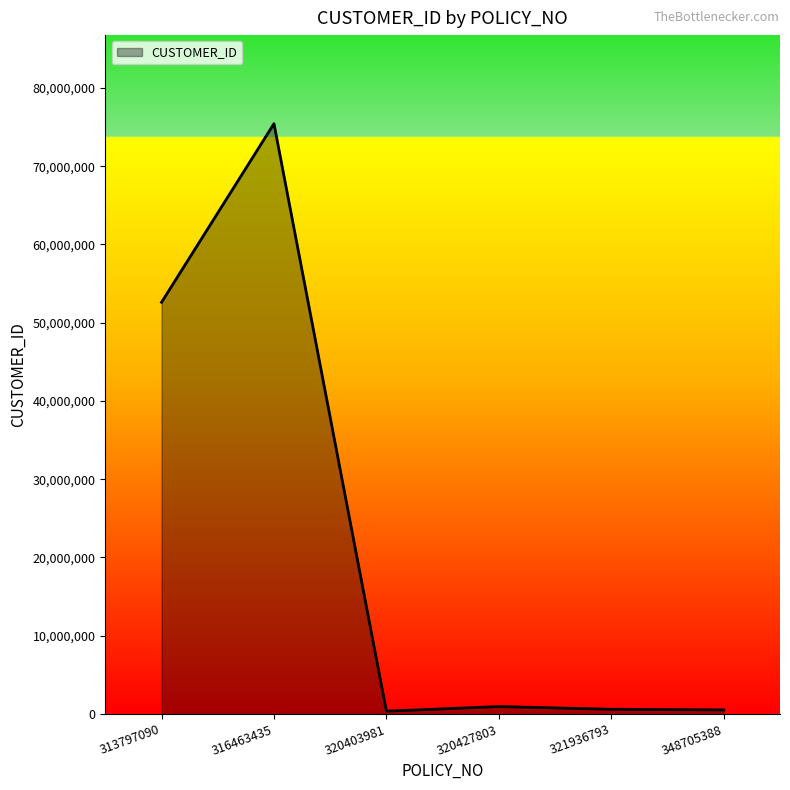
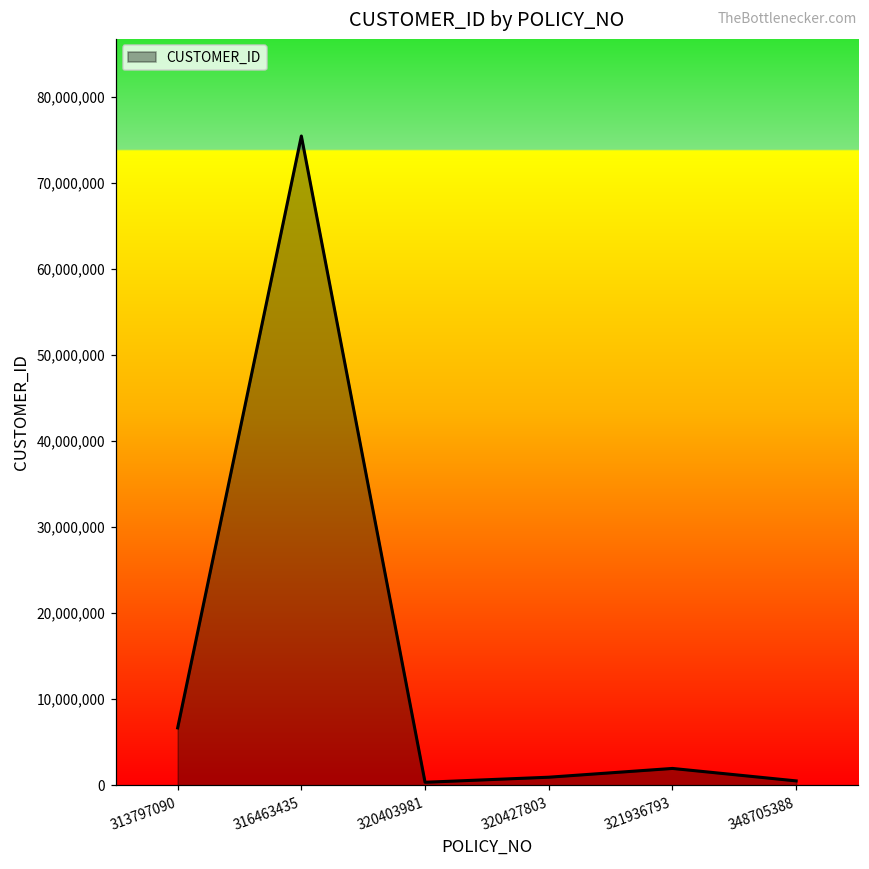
  {
-   "313797090": "53,000,000",
+   "313797090": "7,000,000",
    "316463435": "75,000,000",
    "320403981": "0",
    "320427803": "1,000,000",
-   "321936793": "1,000,000",
+   "321936793": "2,000,000",
    "348705388": "1,000,000"
  }
